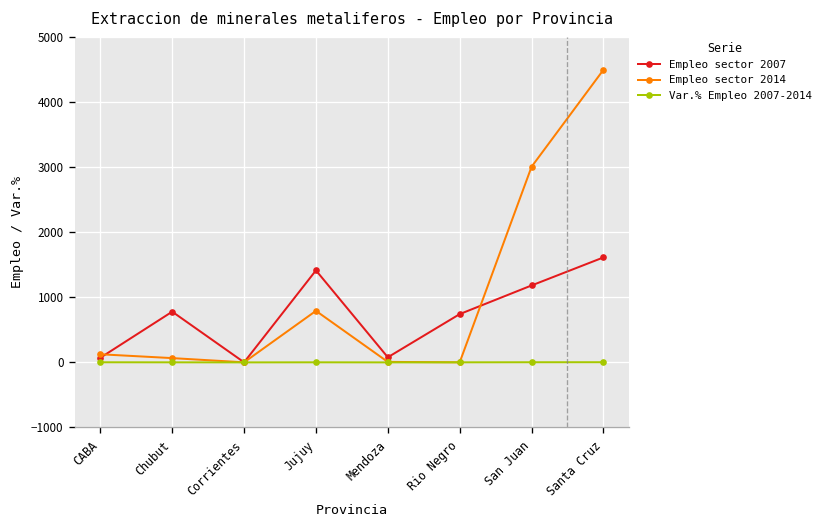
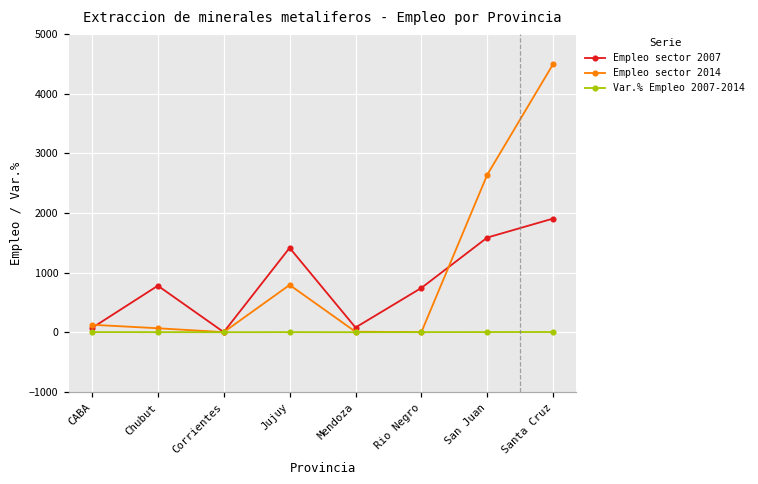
  {
    "Empleo sector 2007": {
      "CABA": 100,
      "Chubut": 800,
      "Jujuy": 1400,
      "Mendoza": 100,
      "Rio Negro": 700,
-     "San Juan": 1200,
-     "Santa Cruz": 1600
+     "San Juan": 1600,
+     "Santa Cruz": 1900
    },
    "Empleo sector 2014": {
      "CABA": 100,
      "Chubut": 100,
      "Jujuy": 800,
-     "San Juan": 3000,
+     "San Juan": 2600,
      "Santa Cruz": 4500
    },
    "Var.% Empleo 2007-2014": {
      "CABA": 0,
      "Chubut": 0,
      "Jujuy": 0,
      "San Juan": 0,
      "Santa Cruz": 0
    }
  }
